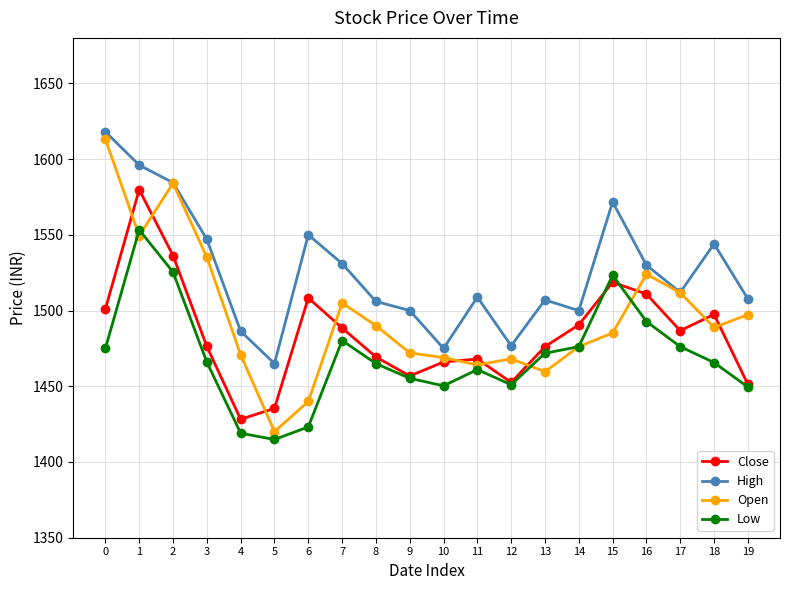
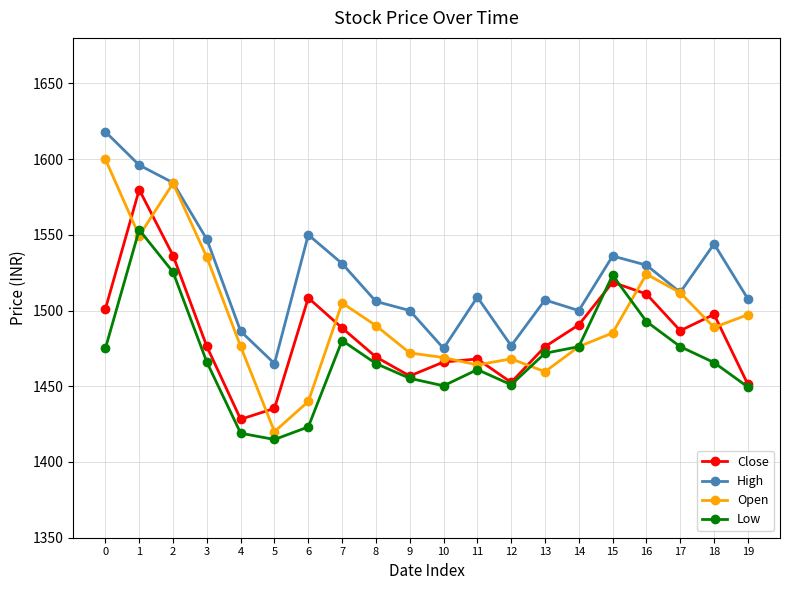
  {
    "Close": {
      "0": 1501,
      "1": 1580,
      "2": 1536,
      "3": 1476,
      "4": 1428,
      "5": 1435,
      "6": 1508,
      "7": 1489,
      "8": 1469,
      "10": 1466,
      "11": 1468,
      "13": 1476,
      "14": 1491,
      "15": 1519,
      "16": 1511,
      "17": 1487,
      "18": 1497,
      "19": 1451
    },
    "High": {
      "0": 1618,
      "1": 1596,
      "3": 1547,
      "4": 1486,
      "5": 1465,
      "6": 1550,
      "7": 1531,
      "8": 1506,
      "9": 1500,
      "10": 1475,
      "11": 1509,
      "12": 1477,
      "13": 1507,
      "14": 1500,
-     "15": 1572,
+     "15": 1536,
      "16": 1530,
      "18": 1544,
      "19": 1508
    },
    "Open": {
-     "0": 1613,
+     "0": 1600,
      "1": 1549,
      "3": 1535,
-     "4": 1471,
+     "4": 1476,
      "5": 1420,
      "6": 1440,
      "7": 1505,
      "8": 1490,
      "9": 1472,
      "10": 1469,
      "11": 1464,
      "12": 1468,
      "13": 1460,
      "15": 1485,
      "16": 1524,
      "18": 1489,
      "19": 1497
    },
    "Low": {
      "0": 1475,
      "1": 1553,
      "2": 1525,
      "3": 1466,
      "4": 1419,
      "5": 1415,
      "6": 1423,
      "7": 1480,
      "8": 1465,
      "10": 1450,
      "11": 1461,
      "13": 1472,
      "15": 1523,
      "16": 1493,
      "17": 1476,
      "18": 1466,
      "19": 1450
    }
  }
